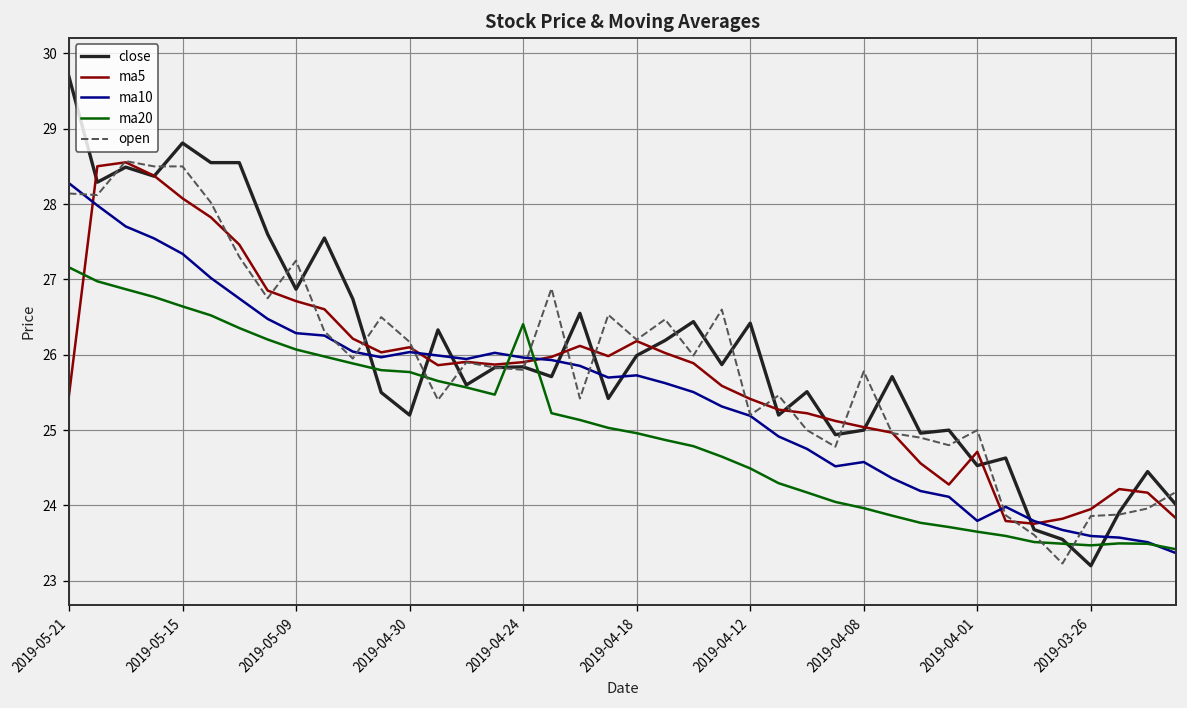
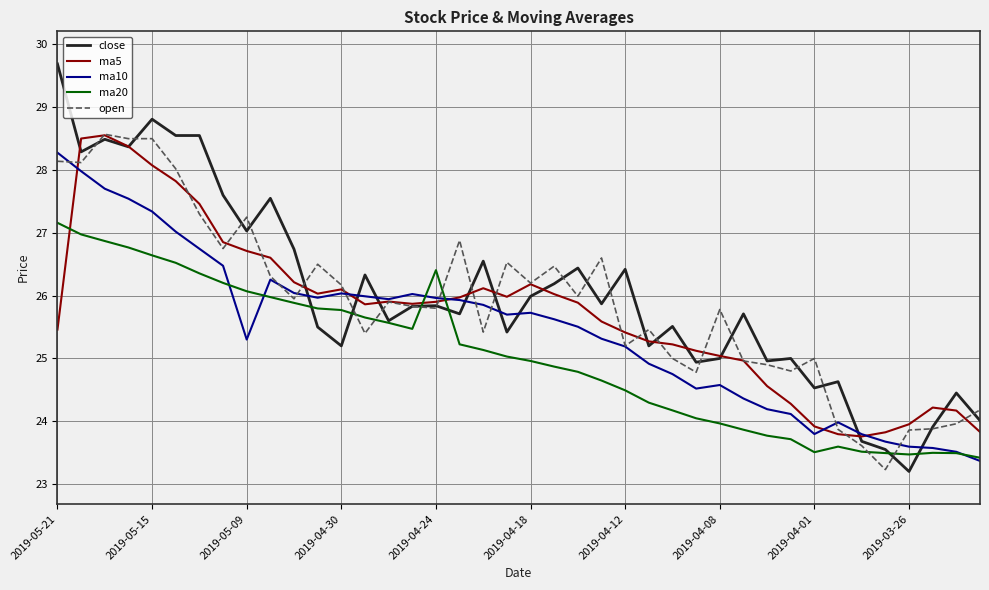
  {
    "close": {
      "2019-05-21": 29.7,
      "2019-05-15": 28.8,
-     "2019-05-09": 26.9,
+     "2019-05-09": 27.0,
      "2019-04-30": 25.2,
      "2019-04-18": 26.0,
      "2019-04-12": 26.4,
      "2019-04-01": 24.5,
      "2019-03-26": 23.2
    },
    "ma5": {
      "2019-05-21": 25.5,
      "2019-05-15": 28.1,
      "2019-05-09": 26.7,
      "2019-04-30": 26.1,
      "2019-04-24": 25.9,
      "2019-04-12": 25.4,
-     "2019-04-01": 24.7,
+     "2019-04-01": 23.9,
      "2019-03-26": 24.0
    },
    "ma10": {
      "2019-05-21": 28.3,
      "2019-05-15": 27.3,
-     "2019-05-09": 26.3,
+     "2019-05-09": 25.3,
      "2019-04-30": 26.0,
      "2019-04-24": 26.0,
      "2019-04-18": 25.7,
      "2019-04-08": 24.6,
      "2019-04-01": 23.8,
      "2019-03-26": 23.6
    },
    "ma20": {
      "2019-05-21": 27.2,
      "2019-05-15": 26.6,
      "2019-05-09": 26.1,
      "2019-04-30": 25.8,
      "2019-04-24": 26.4,
      "2019-04-18": 25.0,
      "2019-04-12": 24.5,
      "2019-04-08": 24.0,
-     "2019-04-01": 23.7,
+     "2019-04-01": 23.5,
      "2019-03-26": 23.5
    },
    "open": {
      "2019-05-21": 28.1,
      "2019-05-15": 28.5,
      "2019-05-09": 27.3,
      "2019-04-30": 26.2,
      "2019-04-08": 25.8,
      "2019-04-01": 25.0,
      "2019-03-26": 23.9
    }
  }
